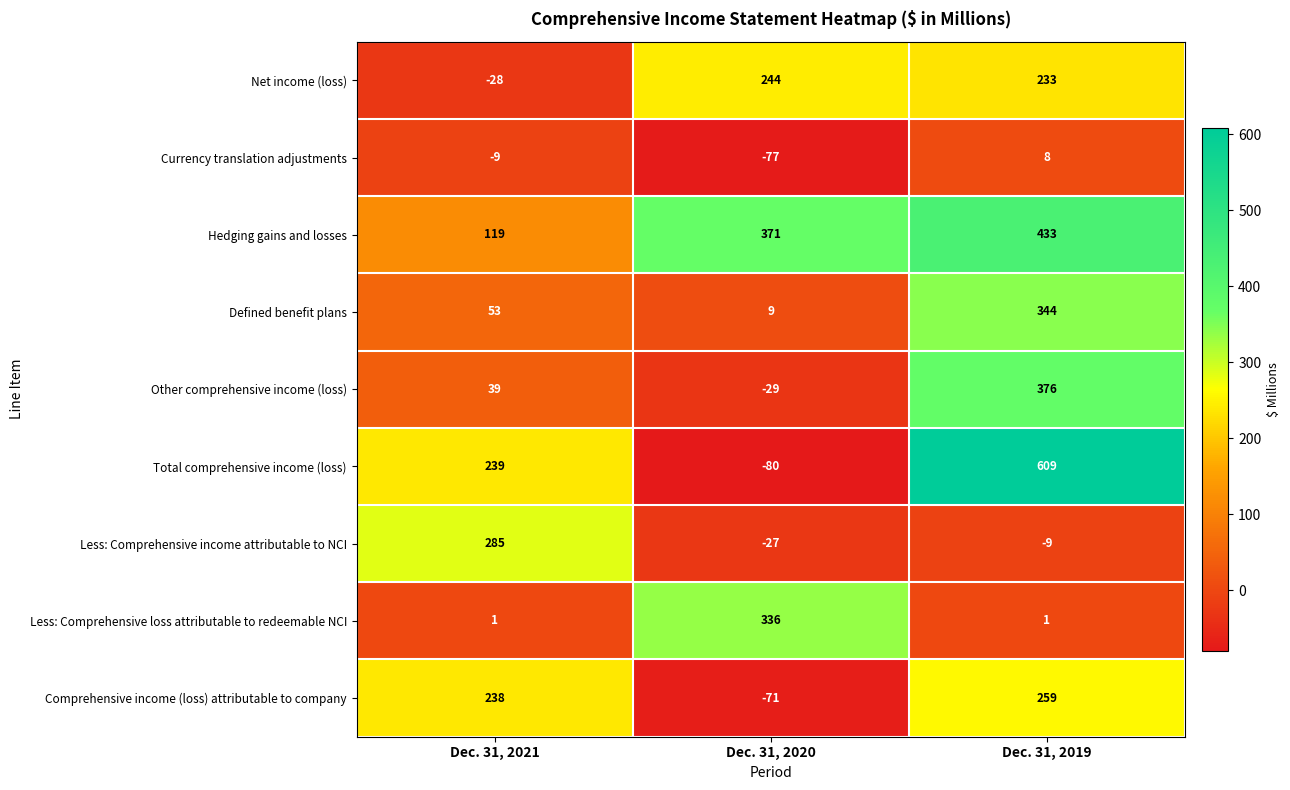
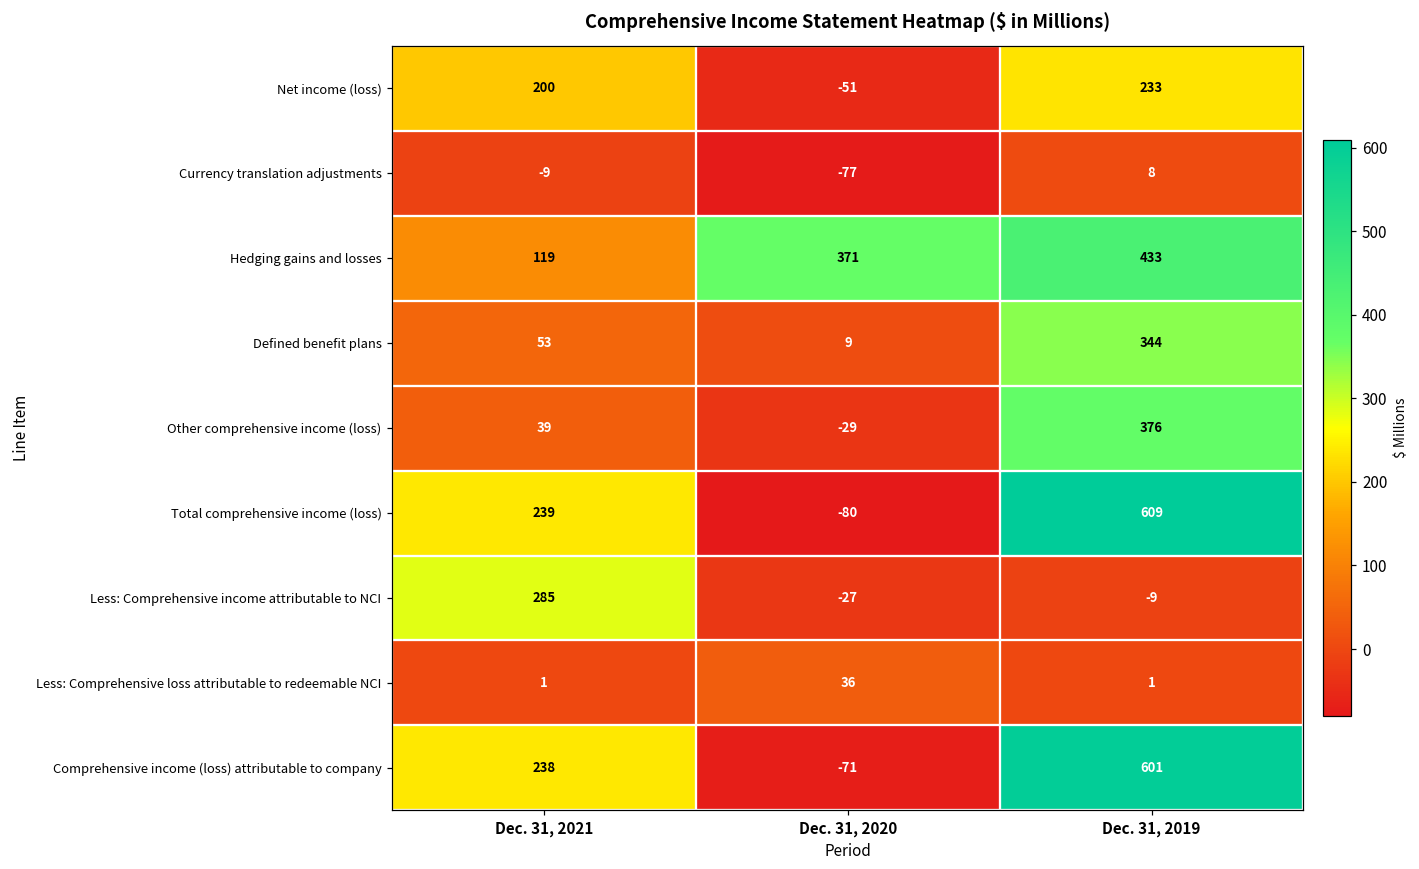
  {
    "Net income (loss)": {
-     "Dec. 31, 2021": -28,
-     "Dec. 31, 2020": 244,
+     "Dec. 31, 2021": 200,
+     "Dec. 31, 2020": -51,
      "Dec. 31, 2019": 233
    },
    "Currency translation adjustments": {
      "Dec. 31, 2021": -9,
      "Dec. 31, 2020": -77,
      "Dec. 31, 2019": 8
    },
    "Hedging gains and losses": {
      "Dec. 31, 2021": 119,
      "Dec. 31, 2020": 371,
      "Dec. 31, 2019": 433
    },
    "Defined benefit plans": {
      "Dec. 31, 2021": 53,
      "Dec. 31, 2020": 9,
      "Dec. 31, 2019": 344
    },
    "Other comprehensive income (loss)": {
      "Dec. 31, 2021": 39,
      "Dec. 31, 2020": -29,
      "Dec. 31, 2019": 376
    },
    "Total comprehensive income (loss)": {
      "Dec. 31, 2021": 239,
      "Dec. 31, 2020": -80,
      "Dec. 31, 2019": 609
    },
    "Less: Comprehensive income attributable to NCI": {
      "Dec. 31, 2021": 285,
      "Dec. 31, 2020": -27,
      "Dec. 31, 2019": -9
    },
    "Less: Comprehensive loss attributable to redeemable NCI": {
      "Dec. 31, 2021": 1,
-     "Dec. 31, 2020": 336,
+     "Dec. 31, 2020": 36,
      "Dec. 31, 2019": 1
    },
    "Comprehensive income (loss) attributable to company": {
      "Dec. 31, 2021": 238,
      "Dec. 31, 2020": -71,
-     "Dec. 31, 2019": 259
+     "Dec. 31, 2019": 601
    }
  }
